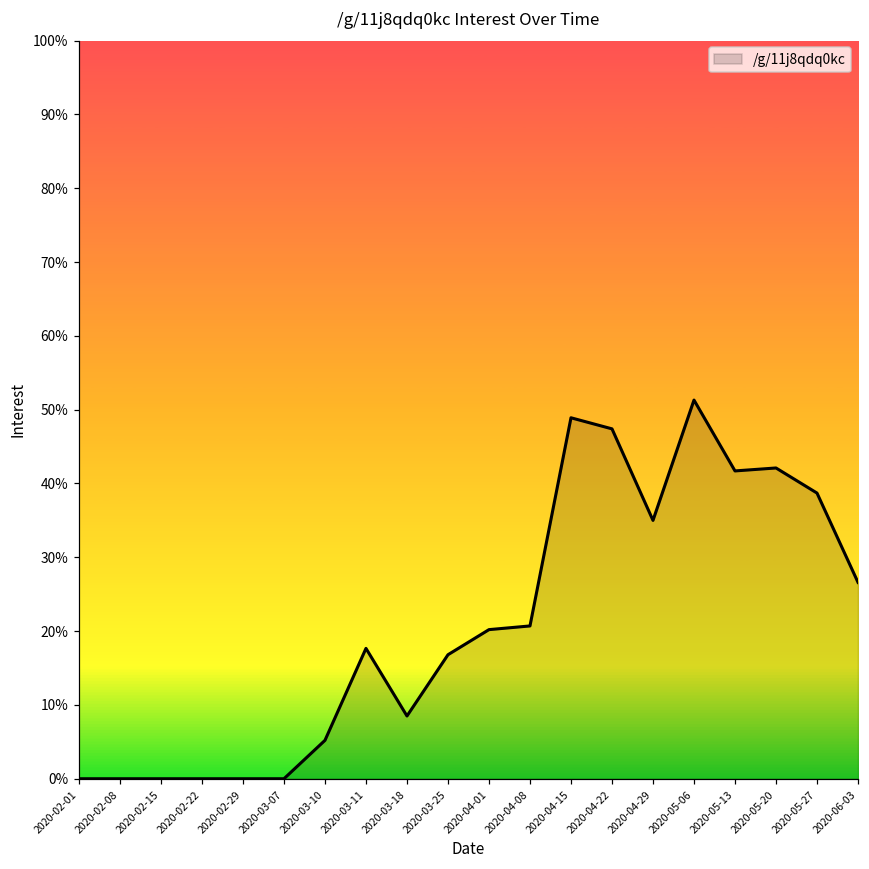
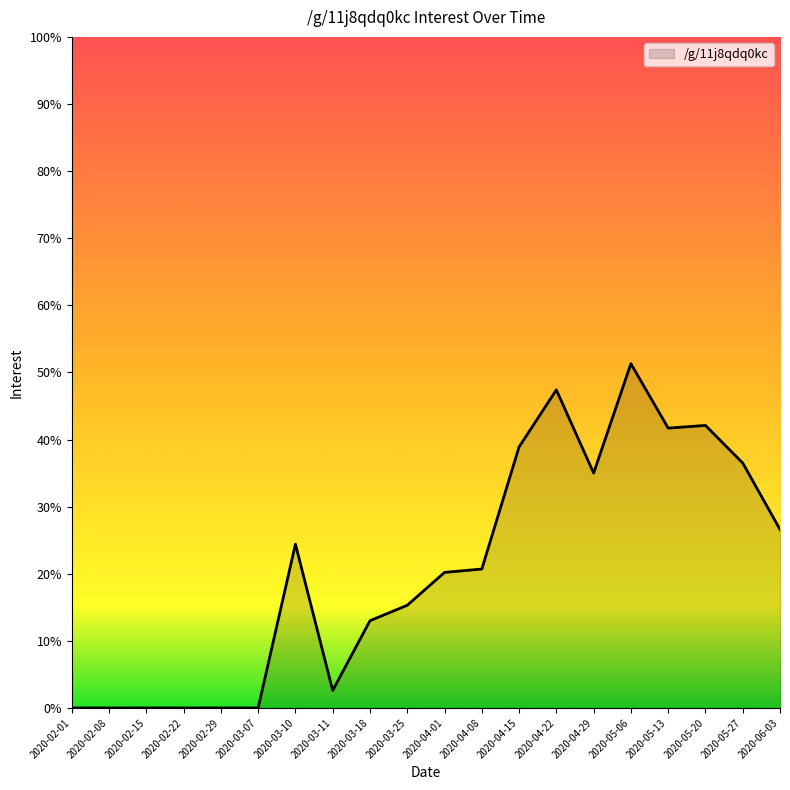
  {
    "2020-02-01": "0%",
    "2020-02-08": "0%",
    "2020-02-15": "0%",
    "2020-02-22": "0%",
    "2020-02-29": "0%",
    "2020-03-07": "0%",
-   "2020-03-10": "5%",
-   "2020-03-11": "18%",
-   "2020-03-18": "9%",
-   "2020-03-25": "17%",
+   "2020-03-10": "24%",
+   "2020-03-11": "3%",
+   "2020-03-18": "13%",
+   "2020-03-25": "15%",
    "2020-04-01": "20%",
    "2020-04-08": "21%",
-   "2020-04-15": "49%",
+   "2020-04-15": "39%",
    "2020-04-22": "47%",
    "2020-04-29": "35%",
    "2020-05-06": "51%",
    "2020-05-13": "42%",
    "2020-05-20": "42%",
-   "2020-05-27": "39%",
+   "2020-05-27": "37%",
    "2020-06-03": "27%"
  }
